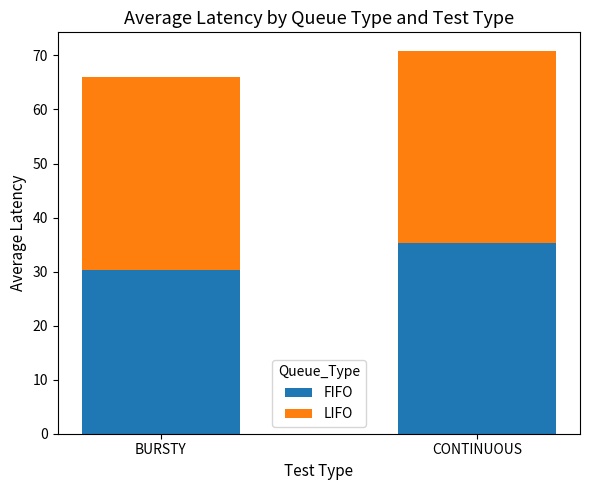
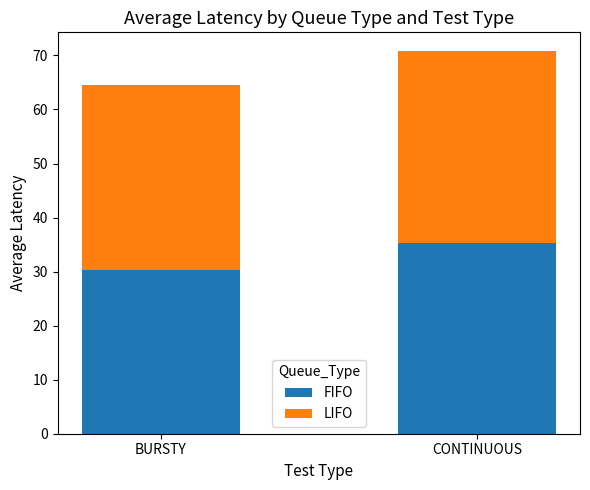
  {
    "FIFO": {
      "BURSTY": 30,
      "CONTINUOUS": 35
    },
    "LIFO": {
-     "BURSTY": 36,
+     "BURSTY": 34,
      "CONTINUOUS": 35
    }
  }
